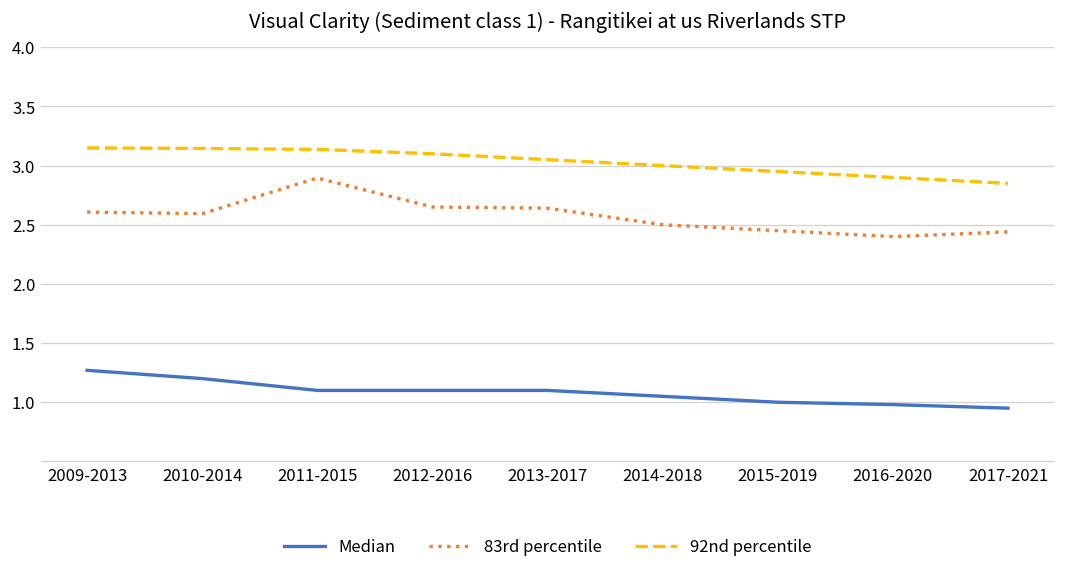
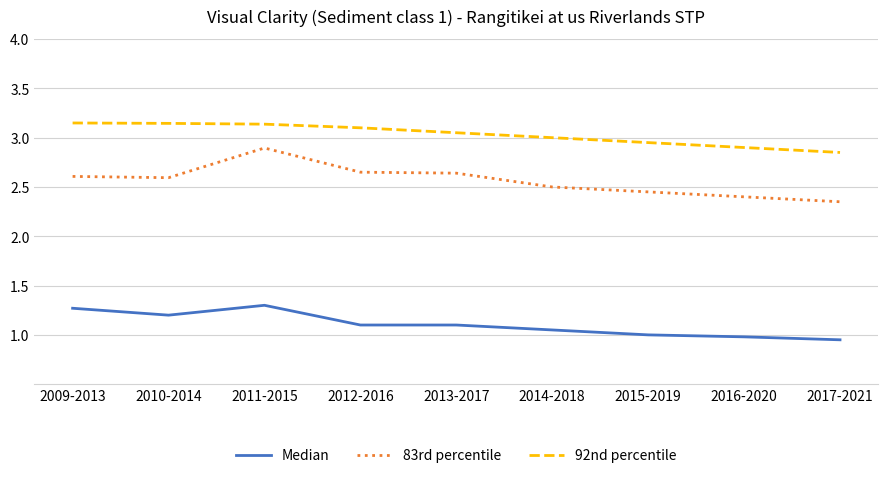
  {
    "Median": {
      "2009-2013": 1.3,
      "2010-2014": 1.2,
-     "2011-2015": 1.1,
+     "2011-2015": 1.3,
      "2012-2016": 1.1,
      "2013-2017": 1.1,
      "2014-2018": 1.1,
      "2015-2019": 1.0,
      "2016-2020": 1.0,
      "2017-2021": 1.0
    },
    "83rd percentile": {
      "2009-2013": 2.6,
      "2010-2014": 2.6,
      "2011-2015": 2.9,
      "2012-2016": 2.7,
      "2013-2017": 2.6,
      "2014-2018": 2.5,
      "2015-2019": 2.5,
      "2016-2020": 2.4,
-     "2017-2021": 2.44
+     "2017-2021": 2.35
    },
    "92nd percentile": {
      "2009-2013": 3.1,
      "2010-2014": 3.1,
      "2011-2015": 3.1,
      "2012-2016": 3.1,
      "2013-2017": 3.1,
      "2014-2018": 3.0,
      "2015-2019": 3.0,
      "2016-2020": 2.9,
      "2017-2021": 2.9
    }
  }
